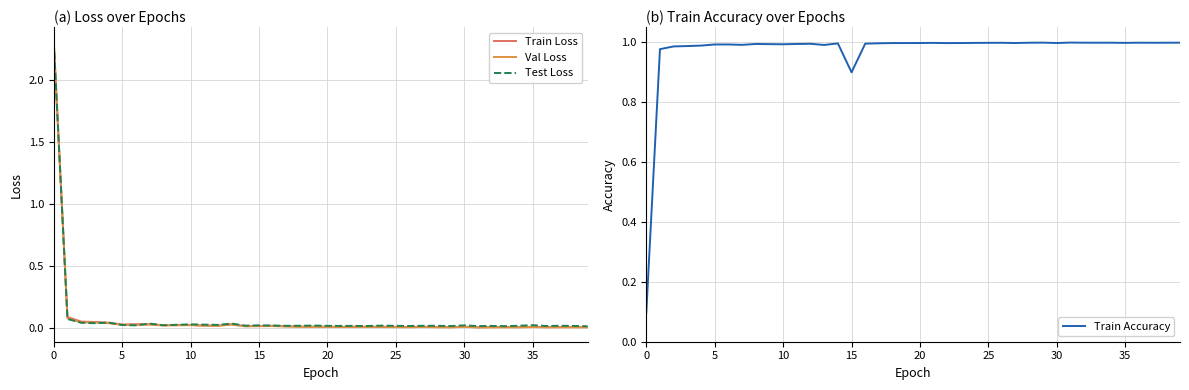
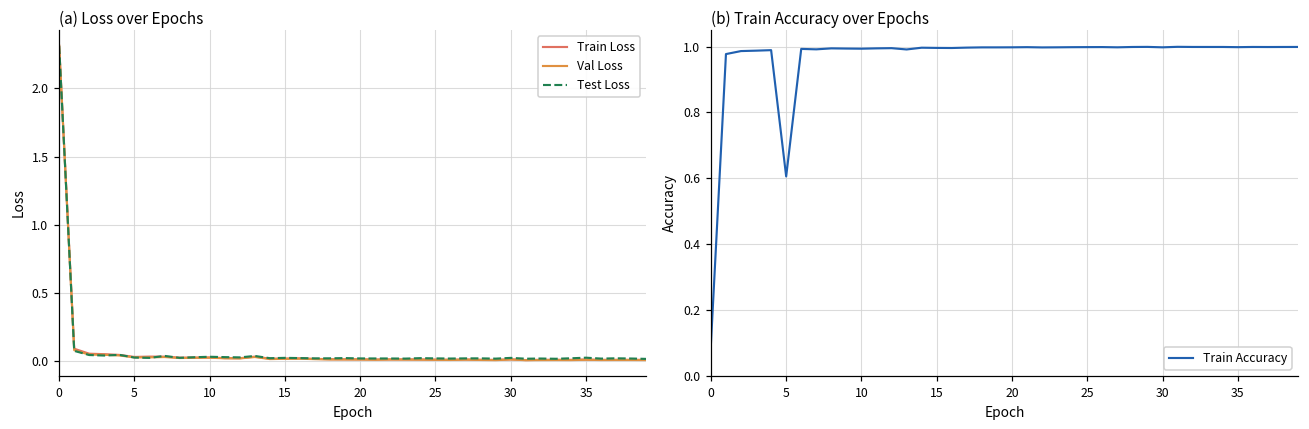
  {
    "(b) Train Accuracy over Epochs": {
      "0": 0.10,
-     "5": 0.99,
+     "5": 0.61,
      "10": 0.99,
-     "15": 0.90,
+     "15": 1.00,
      "20": 1.00,
      "25": 1.00,
      "30": 1.00,
      "35": 1.00
    }
  }
